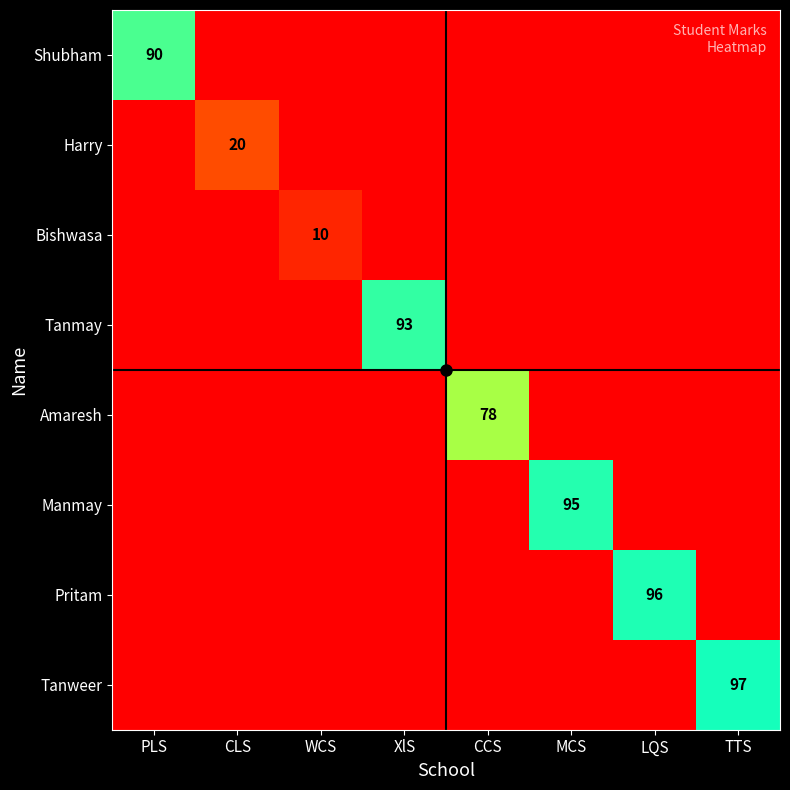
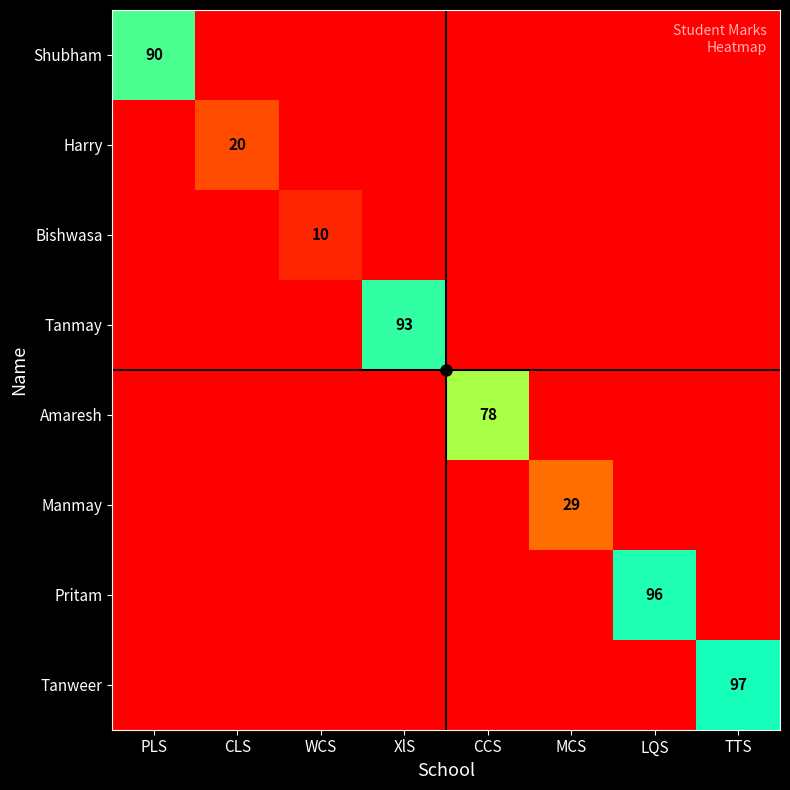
  {
    "Shubham": {
      "PLS": 90
    },
    "Harry": {
      "CLS": 20
    },
    "Bishwasa": {
      "WCS": 10
    },
    "Tanmay": {
      "XlS": 93
    },
    "Amaresh": {
      "CCS": 78
    },
    "Manmay": {
-     "MCS": 95
+     "MCS": 29
    },
    "Pritam": {
      "LQS": 96
    },
    "Tanweer": {
      "TTS": 97
    }
  }
